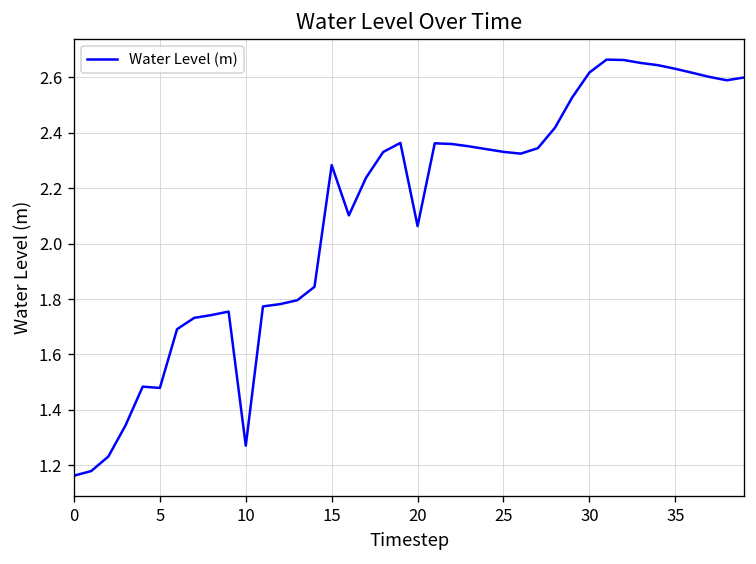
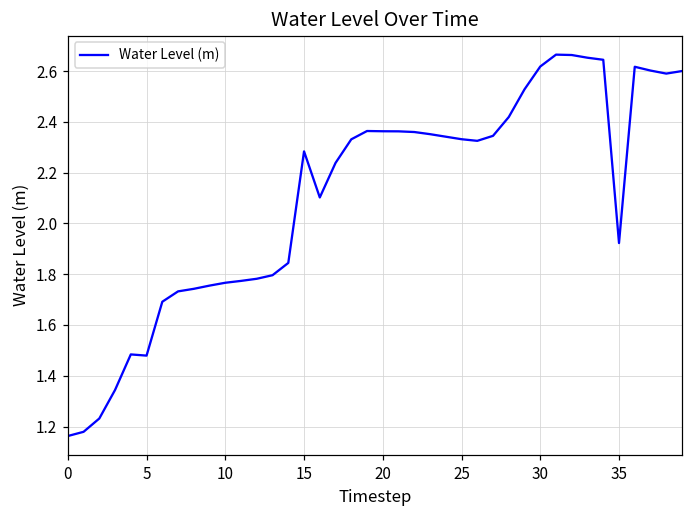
  {
    "0": 1.16,
    "5": 1.48,
-   "10": 1.27,
+   "10": 1.77,
    "15": 2.28,
-   "20": 2.06,
+   "20": 2.36,
    "25": 2.33,
    "30": 2.62,
-   "35": 2.63
+   "35": 1.92
  }
